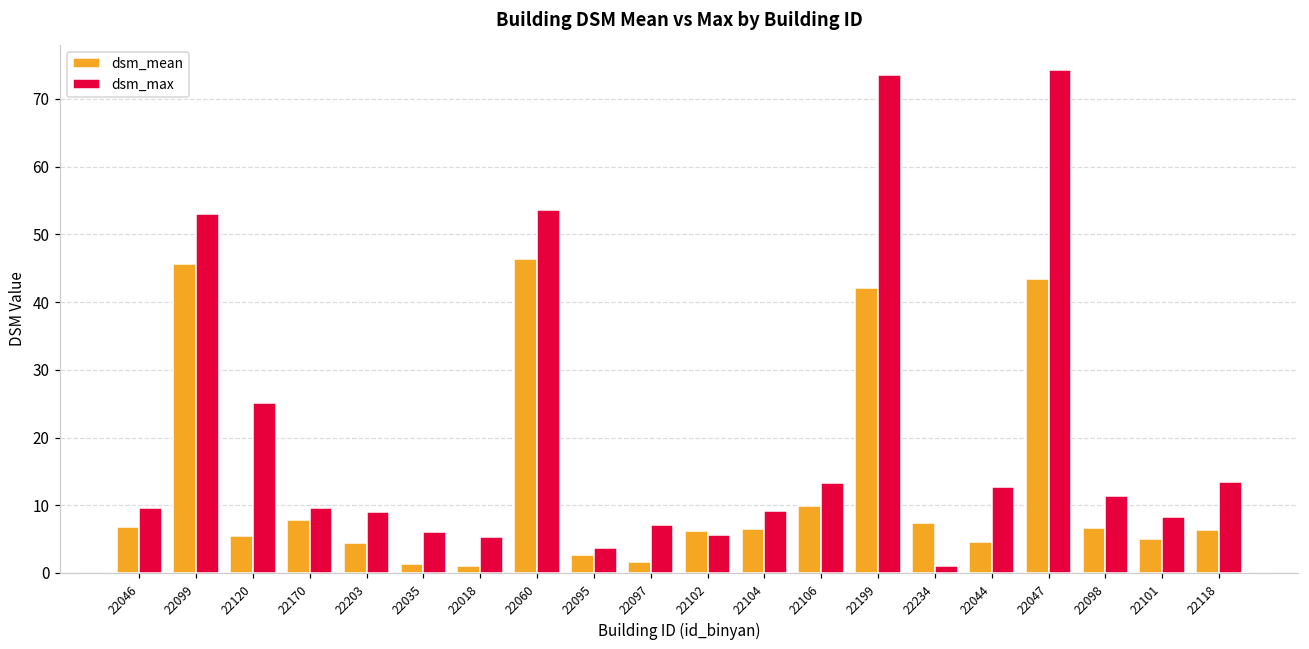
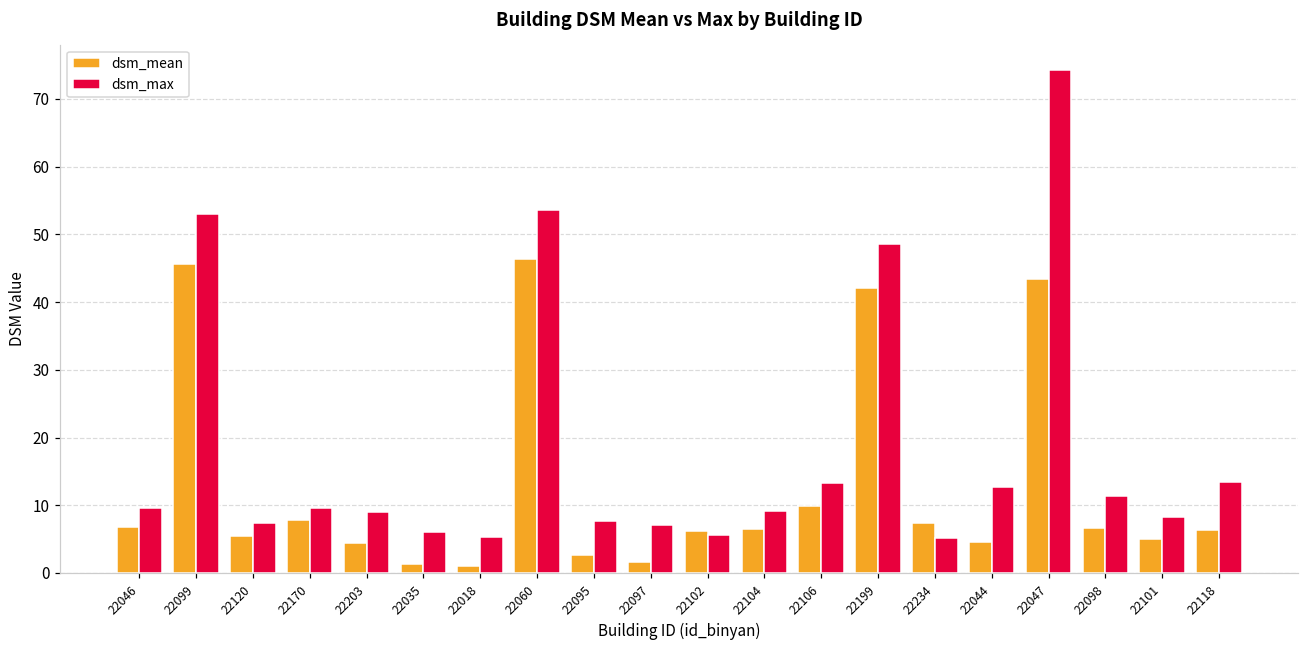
  {
    "dsm_mean": {
      "22046": 7,
      "22099": 46,
      "22120": 5,
      "22170": 8,
      "22203": 4,
      "22035": 1,
      "22018": 1,
      "22060": 46,
      "22095": 3,
      "22097": 2,
      "22102": 6,
      "22104": 7,
      "22106": 10,
      "22199": 42,
      "22234": 7,
      "22044": 5,
      "22047": 43,
      "22098": 7,
      "22101": 5,
      "22118": 6
    },
    "dsm_max": {
      "22046": 10,
      "22099": 53,
-     "22120": 25,
+     "22120": 7,
      "22170": 10,
      "22203": 9,
      "22035": 6,
      "22018": 5,
      "22060": 54,
-     "22095": 4,
+     "22095": 8,
      "22097": 7,
      "22102": 6,
      "22104": 9,
      "22106": 13,
-     "22199": 73,
-     "22234": 1,
+     "22199": 49,
+     "22234": 5,
      "22044": 13,
      "22047": 74,
      "22098": 11,
      "22101": 8,
      "22118": 13
    }
  }
